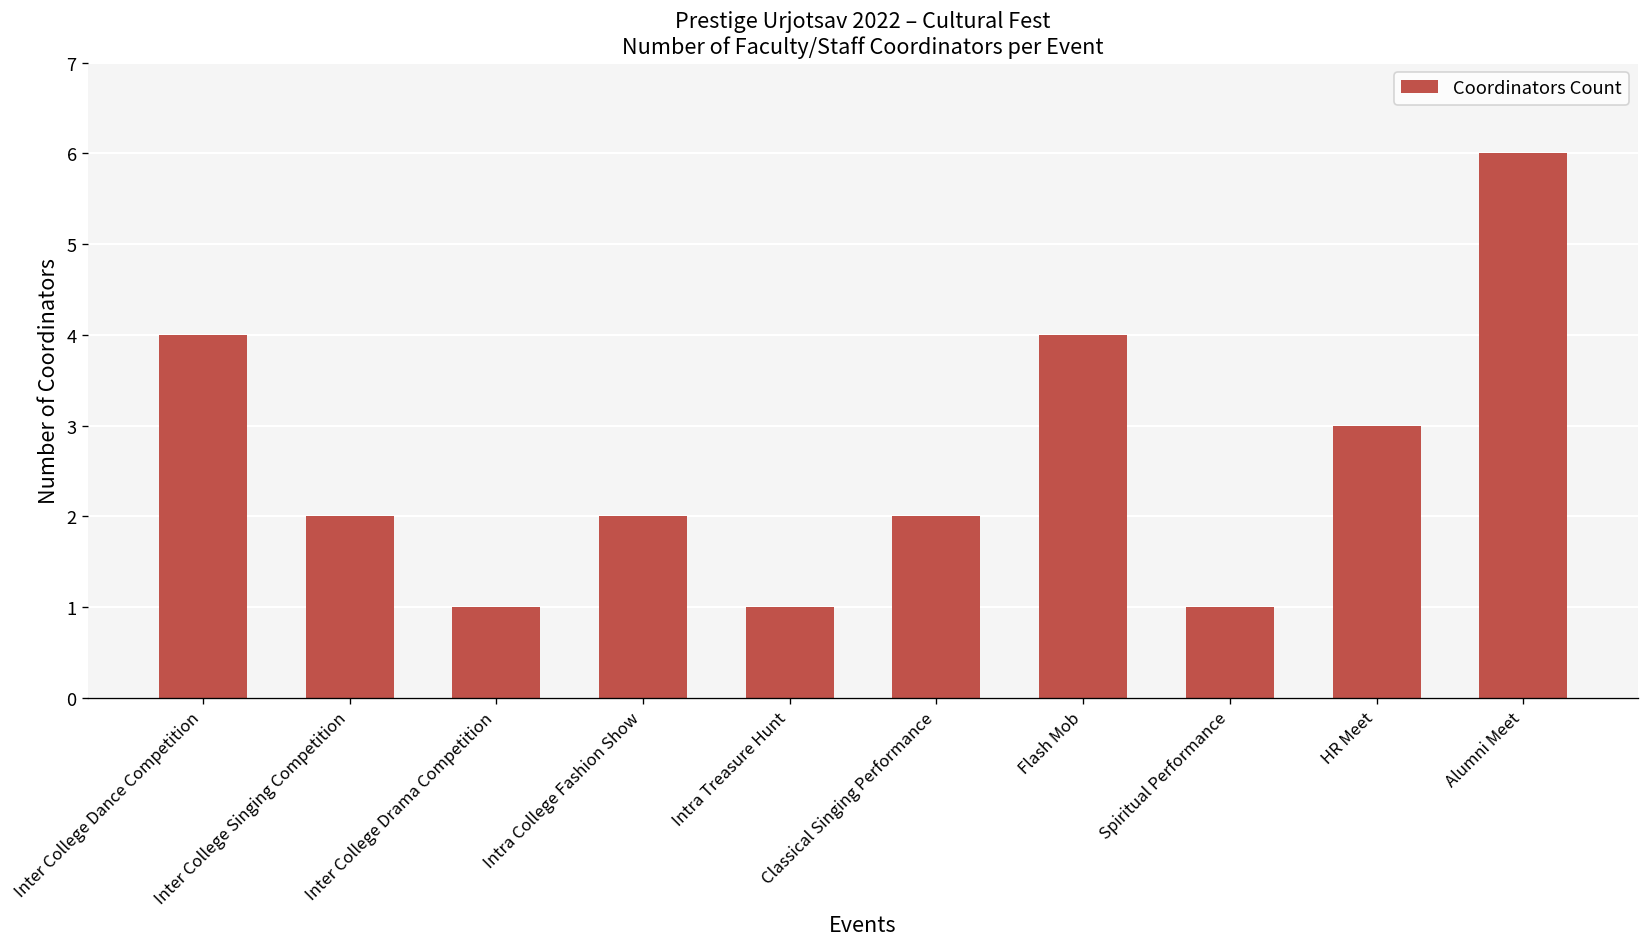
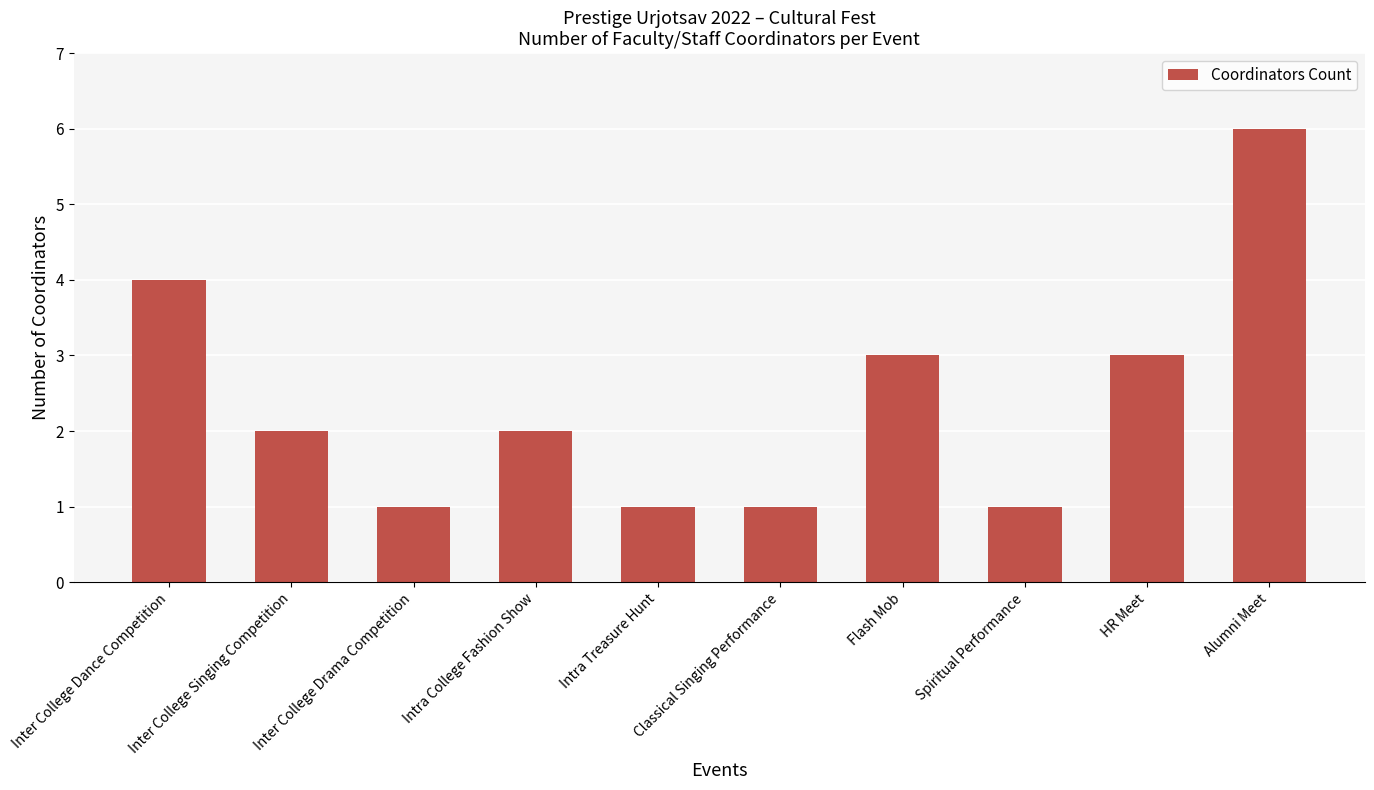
  {
    "Inter College Dance Competition": 4,
    "Inter College Singing Competition": 2,
    "Inter College Drama Competition": 1,
    "Intra College Fashion Show": 2,
    "Intra Treasure Hunt": 1,
-   "Classical Singing Performance": 2,
-   "Flash Mob": 4,
+   "Classical Singing Performance": 1,
+   "Flash Mob": 3,
    "Spiritual Performance": 1,
    "HR Meet": 3,
    "Alumni Meet": 6
  }
